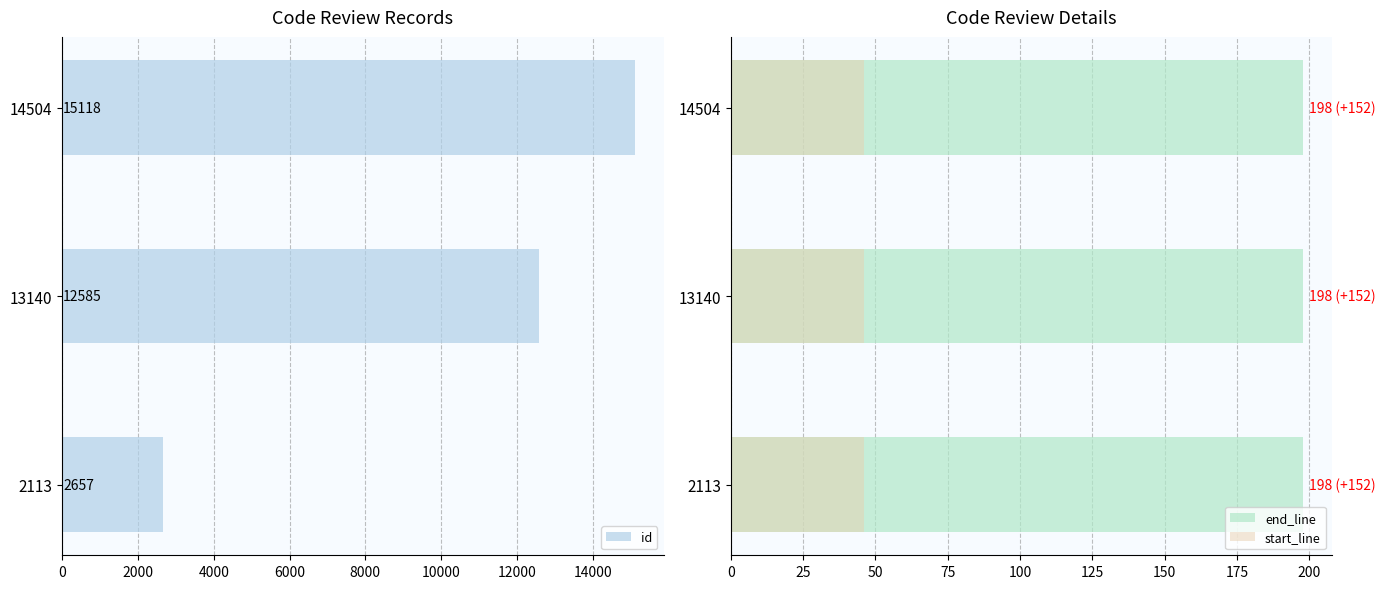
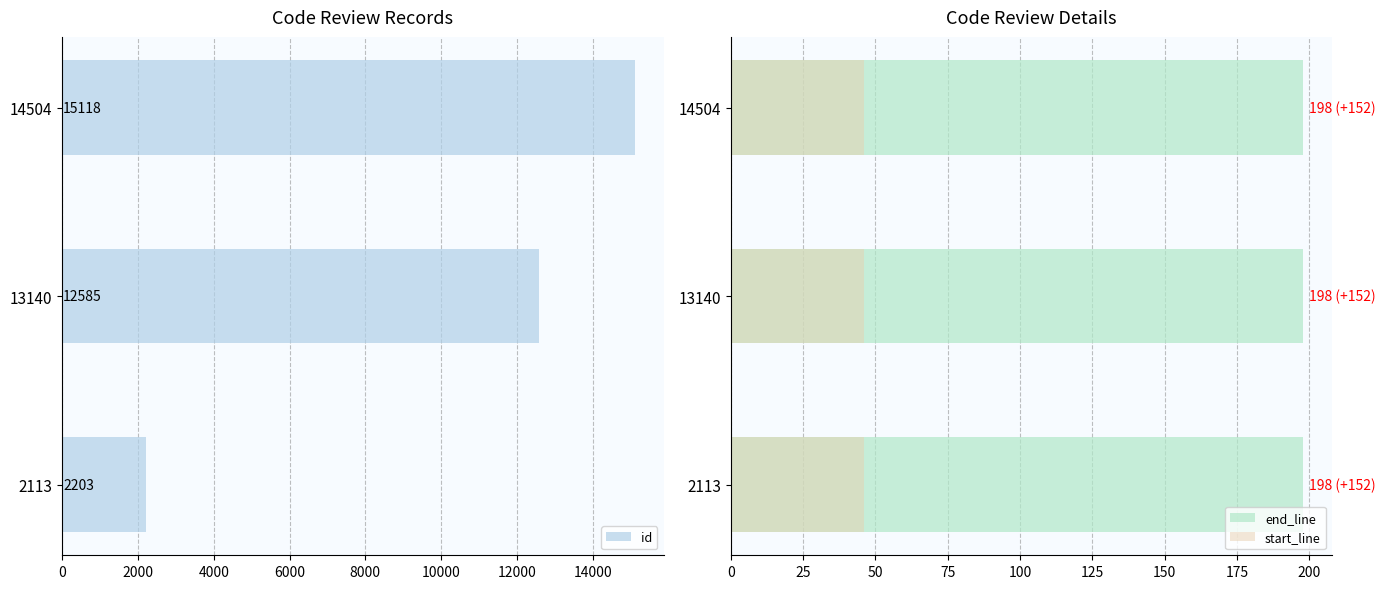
  {
    "Code Review Records": {
      "14504": 15118,
      "13140": 12585,
-     "2113": 2657
+     "2113": 2203
    },
    "Code Review Details": {
      "end_line": {
        "14504": 198,
        "13140": 198,
        "2113": 198
      }
    }
  }
